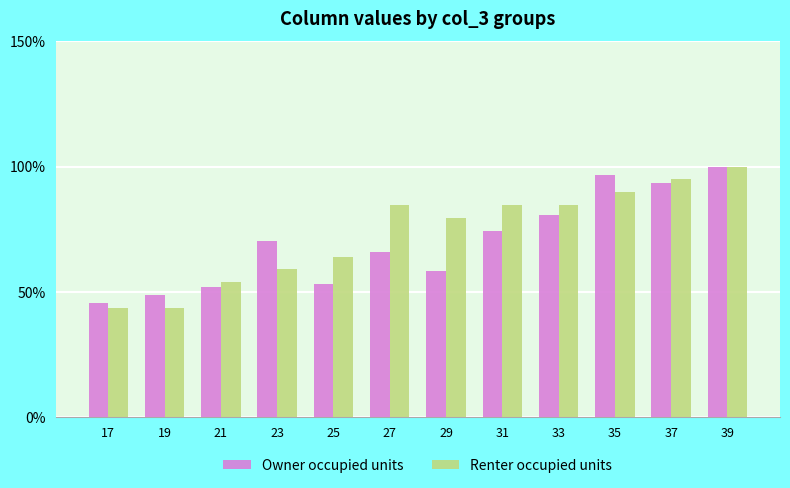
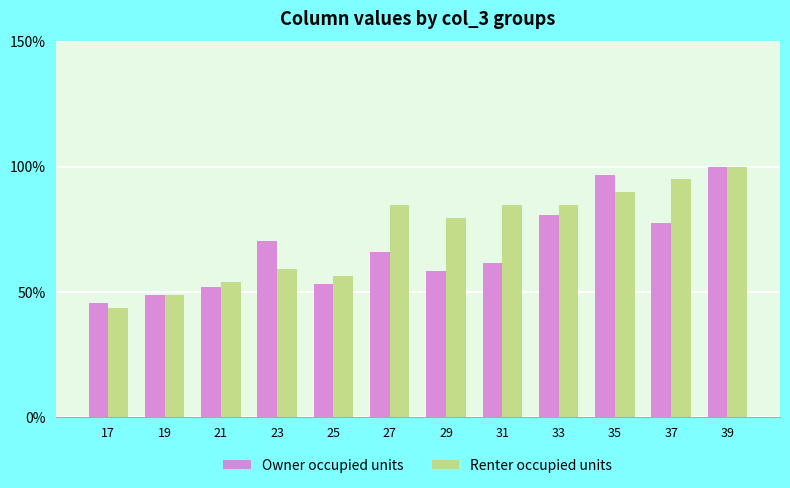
  {
    "Owner occupied units": {
      "17": "46%",
      "19": "49%",
      "21": "52%",
      "23": "70%",
      "25": "53%",
      "27": "66%",
      "29": "59%",
-     "31": "74%",
+     "31": "62%",
      "33": "81%",
      "35": "97%",
-     "37": "94%",
+     "37": "78%",
      "39": "100%"
    },
    "Renter occupied units": {
      "17": "44%",
-     "19": "44%",
+     "19": "49%",
      "21": "54%",
      "23": "59%",
-     "25": "64%",
+     "25": "56%",
      "27": "85%",
      "29": "79%",
      "31": "85%",
      "33": "85%",
      "35": "90%",
      "37": "95%",
      "39": "100%"
    }
  }
